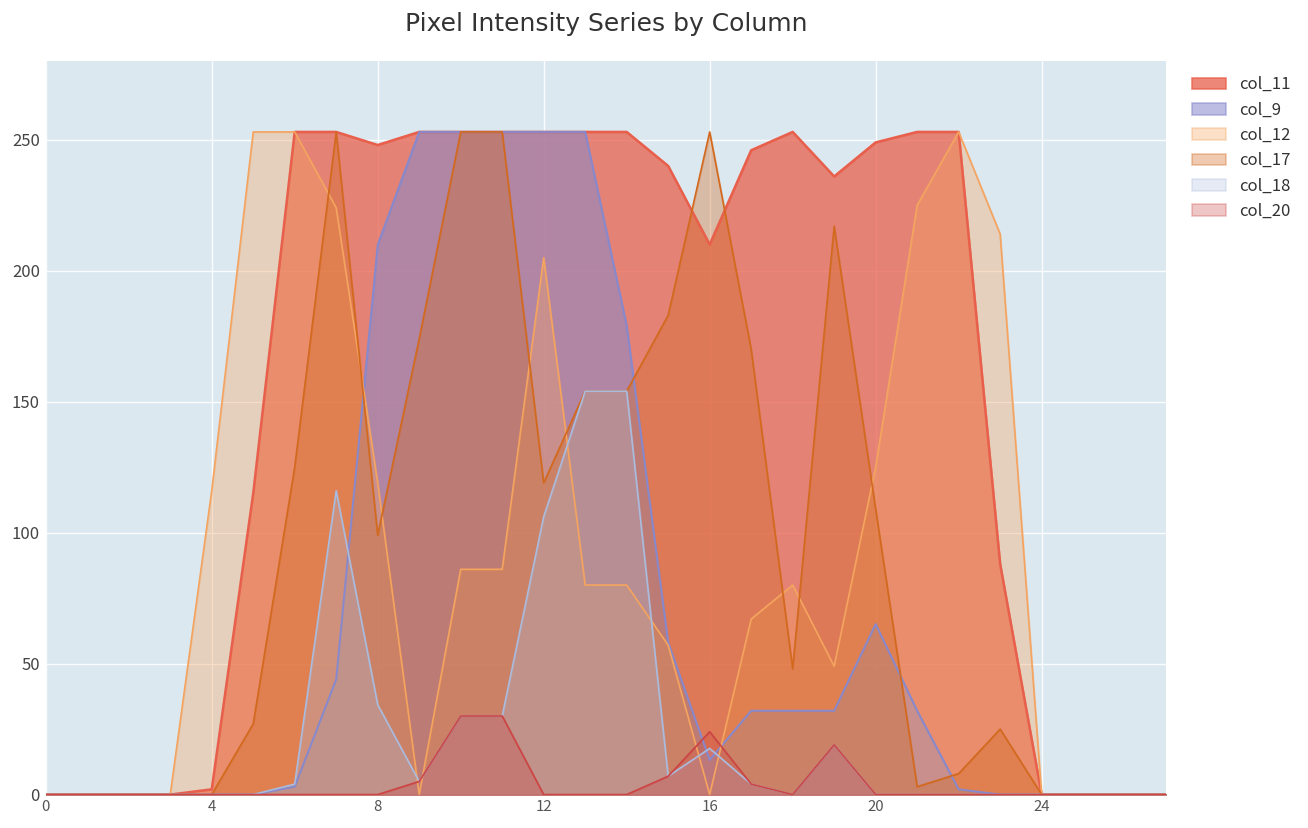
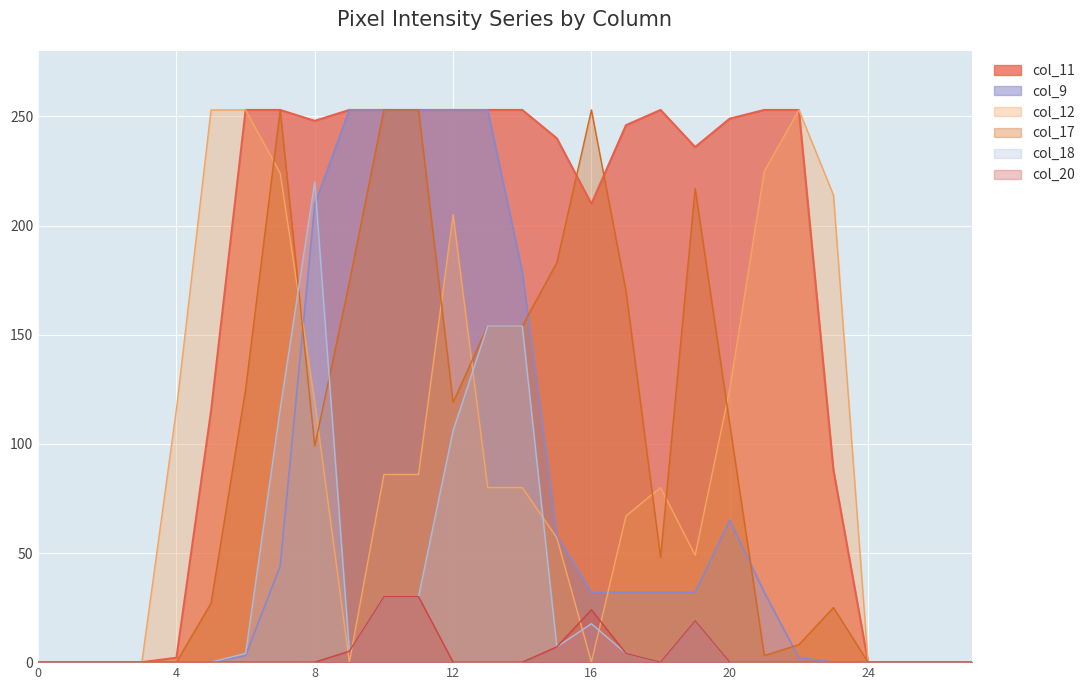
  {
    "col_9": {
      "8": 210,
-     "16": 13,
+     "16": 32,
      "20": 65
    },
    "col_18": {
-     "8": 34,
+     "8": 220,
      "12": 106,
      "16": 18
    }
  }
